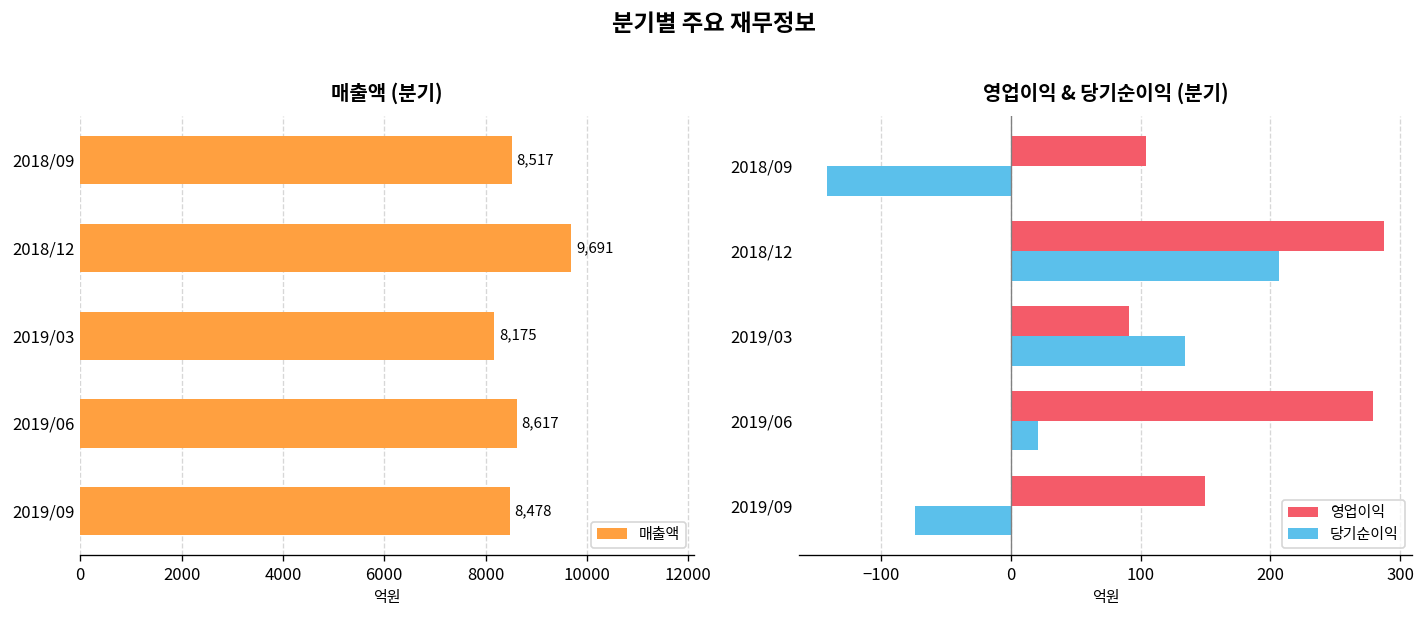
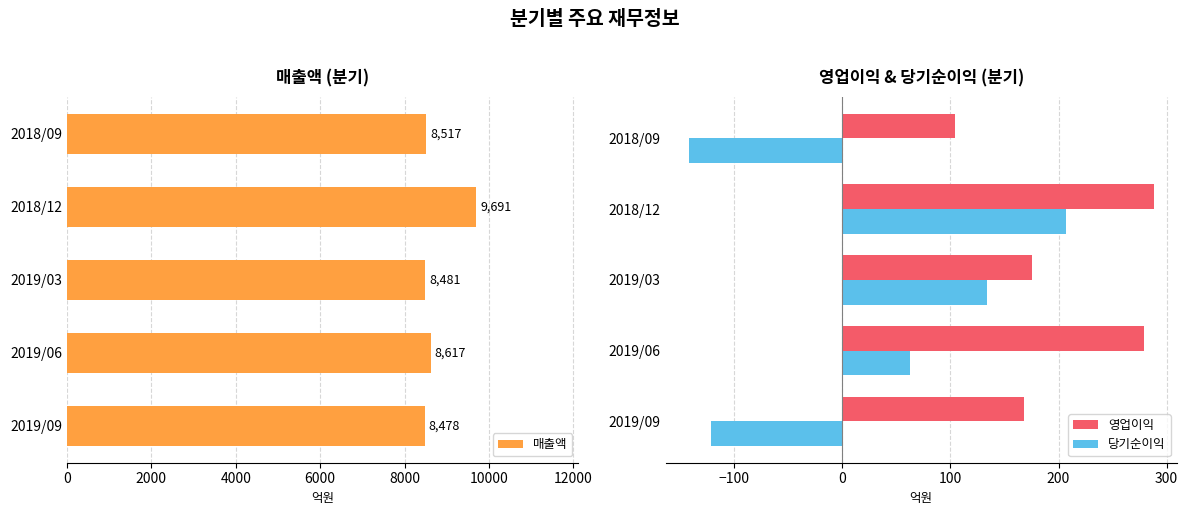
  {
    "매출액 (분기)": {
      "2018/09": "8,517",
      "2018/12": "9,691",
-     "2019/03": "8,175",
+     "2019/03": "8,481",
      "2019/06": "8,617",
      "2019/09": "8,478"
    },
    "영업이익 & 당기순이익 (분기)": {
      "영업이익": {
        "2018/09": "104",
        "2018/12": "288",
-       "2019/03": "91",
+       "2019/03": "175",
        "2019/06": "279",
-       "2019/09": "150"
+       "2019/09": "168"
      },
      "당기순이익": {
        "2018/09": "-142",
        "2018/12": "207",
        "2019/03": "134",
-       "2019/06": "21",
-       "2019/09": "-74"
+       "2019/06": "63",
+       "2019/09": "-121"
      }
    }
  }
